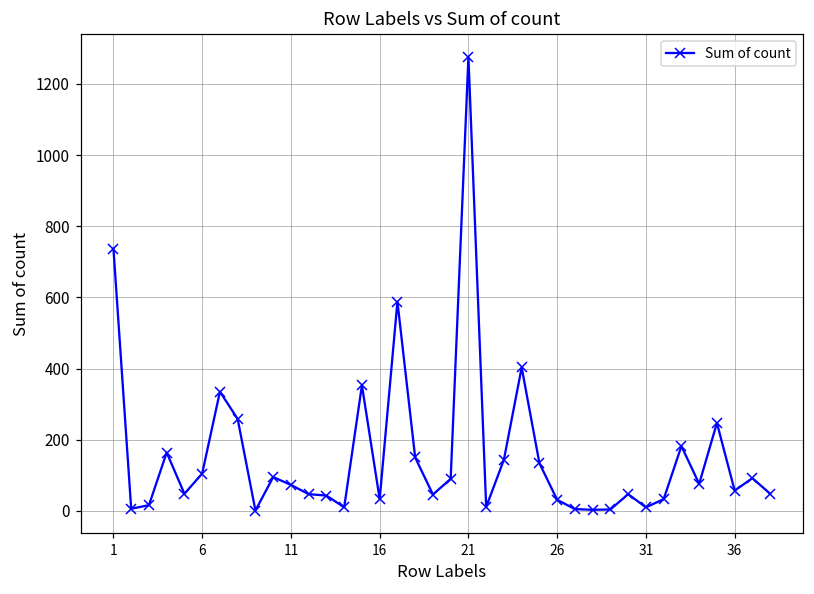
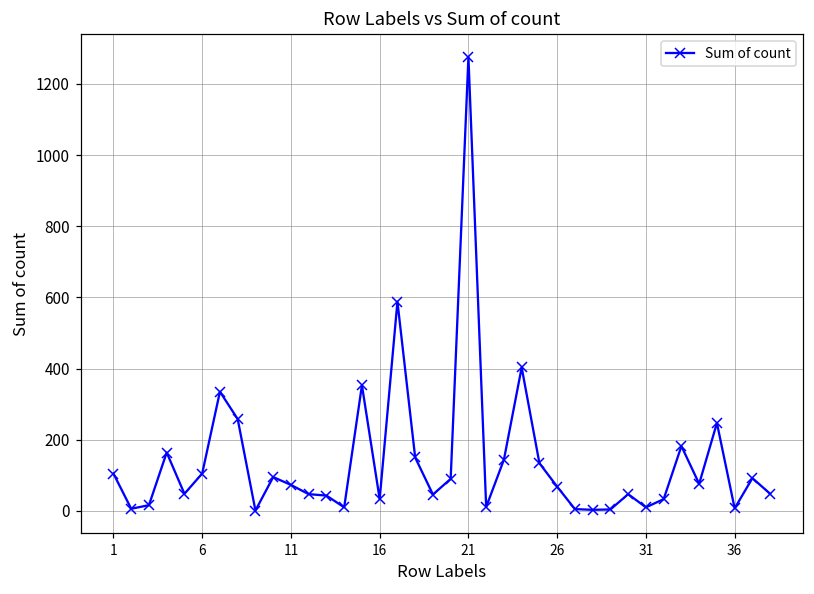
  {
-   "1": 740,
+   "1": 110,
    "6": 110,
    "11": 70,
    "16": 30,
    "21": 1280,
-   "26": 30,
+   "26": 70,
    "31": 10,
-   "36": 60
+   "36": 10
  }
